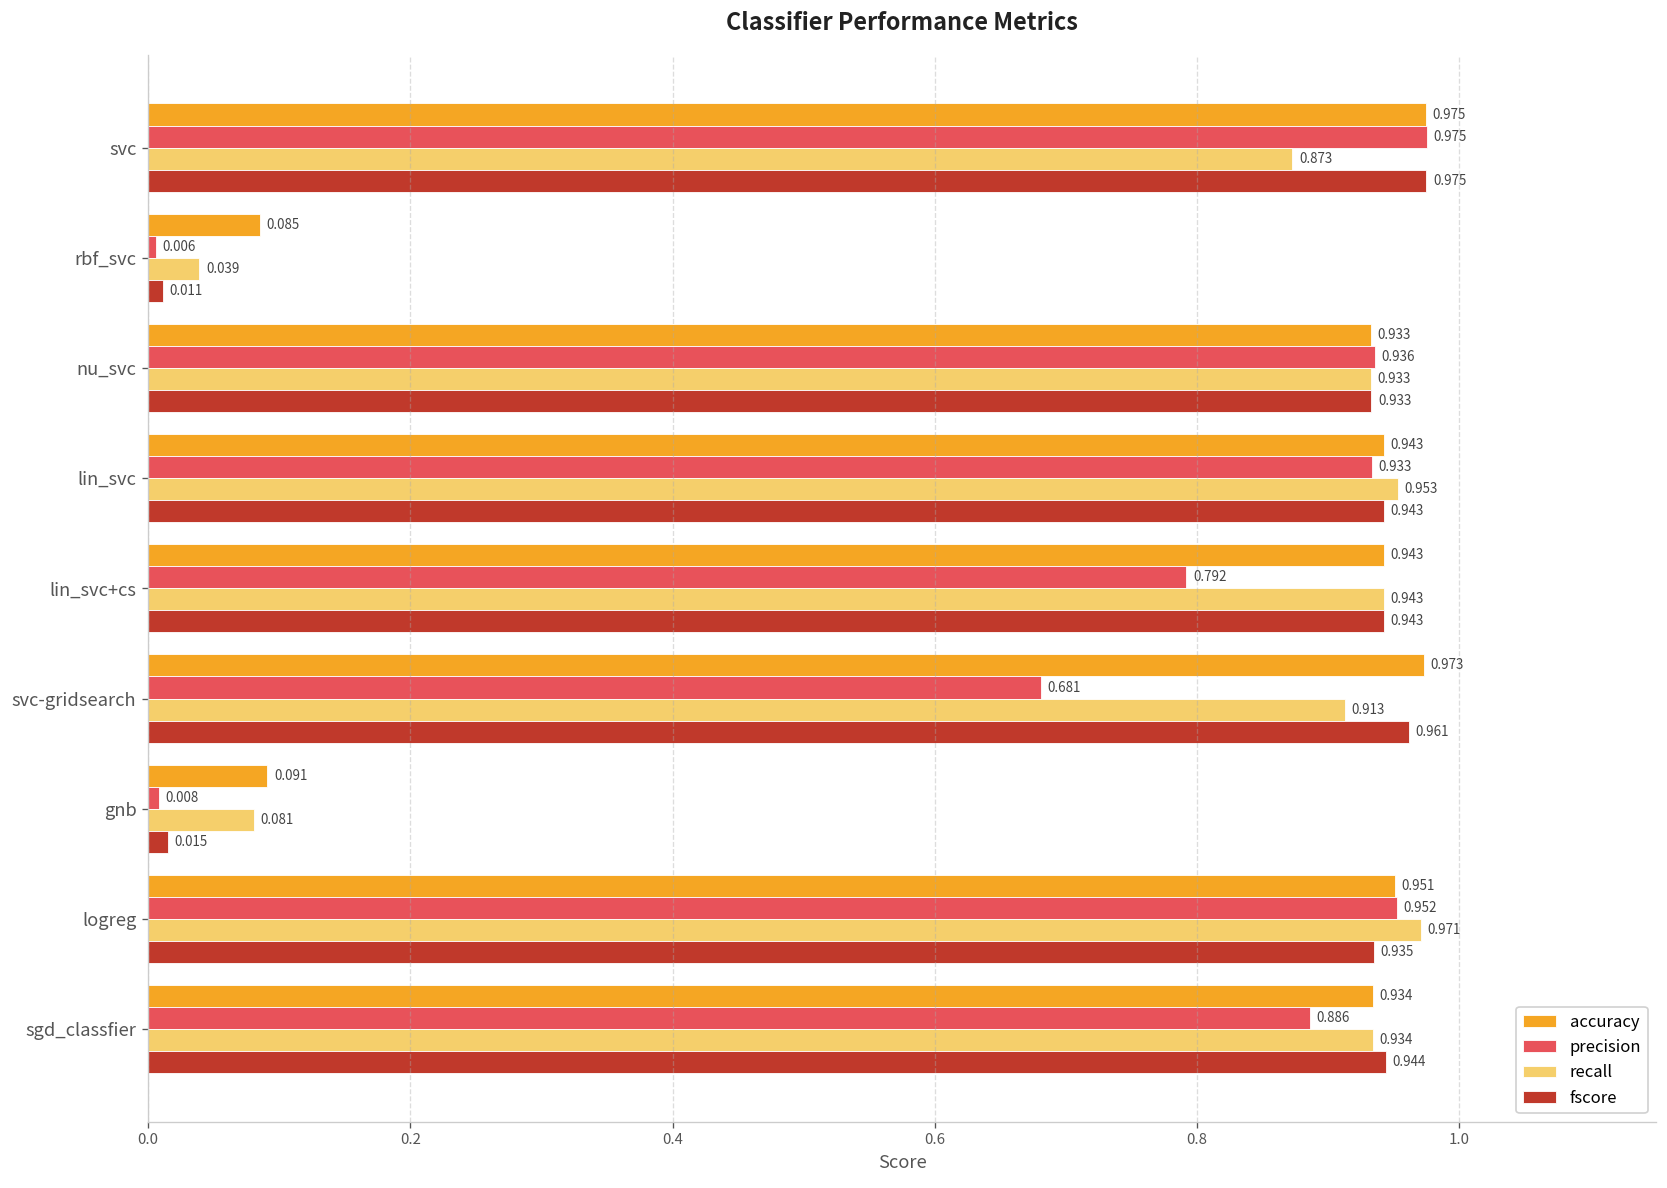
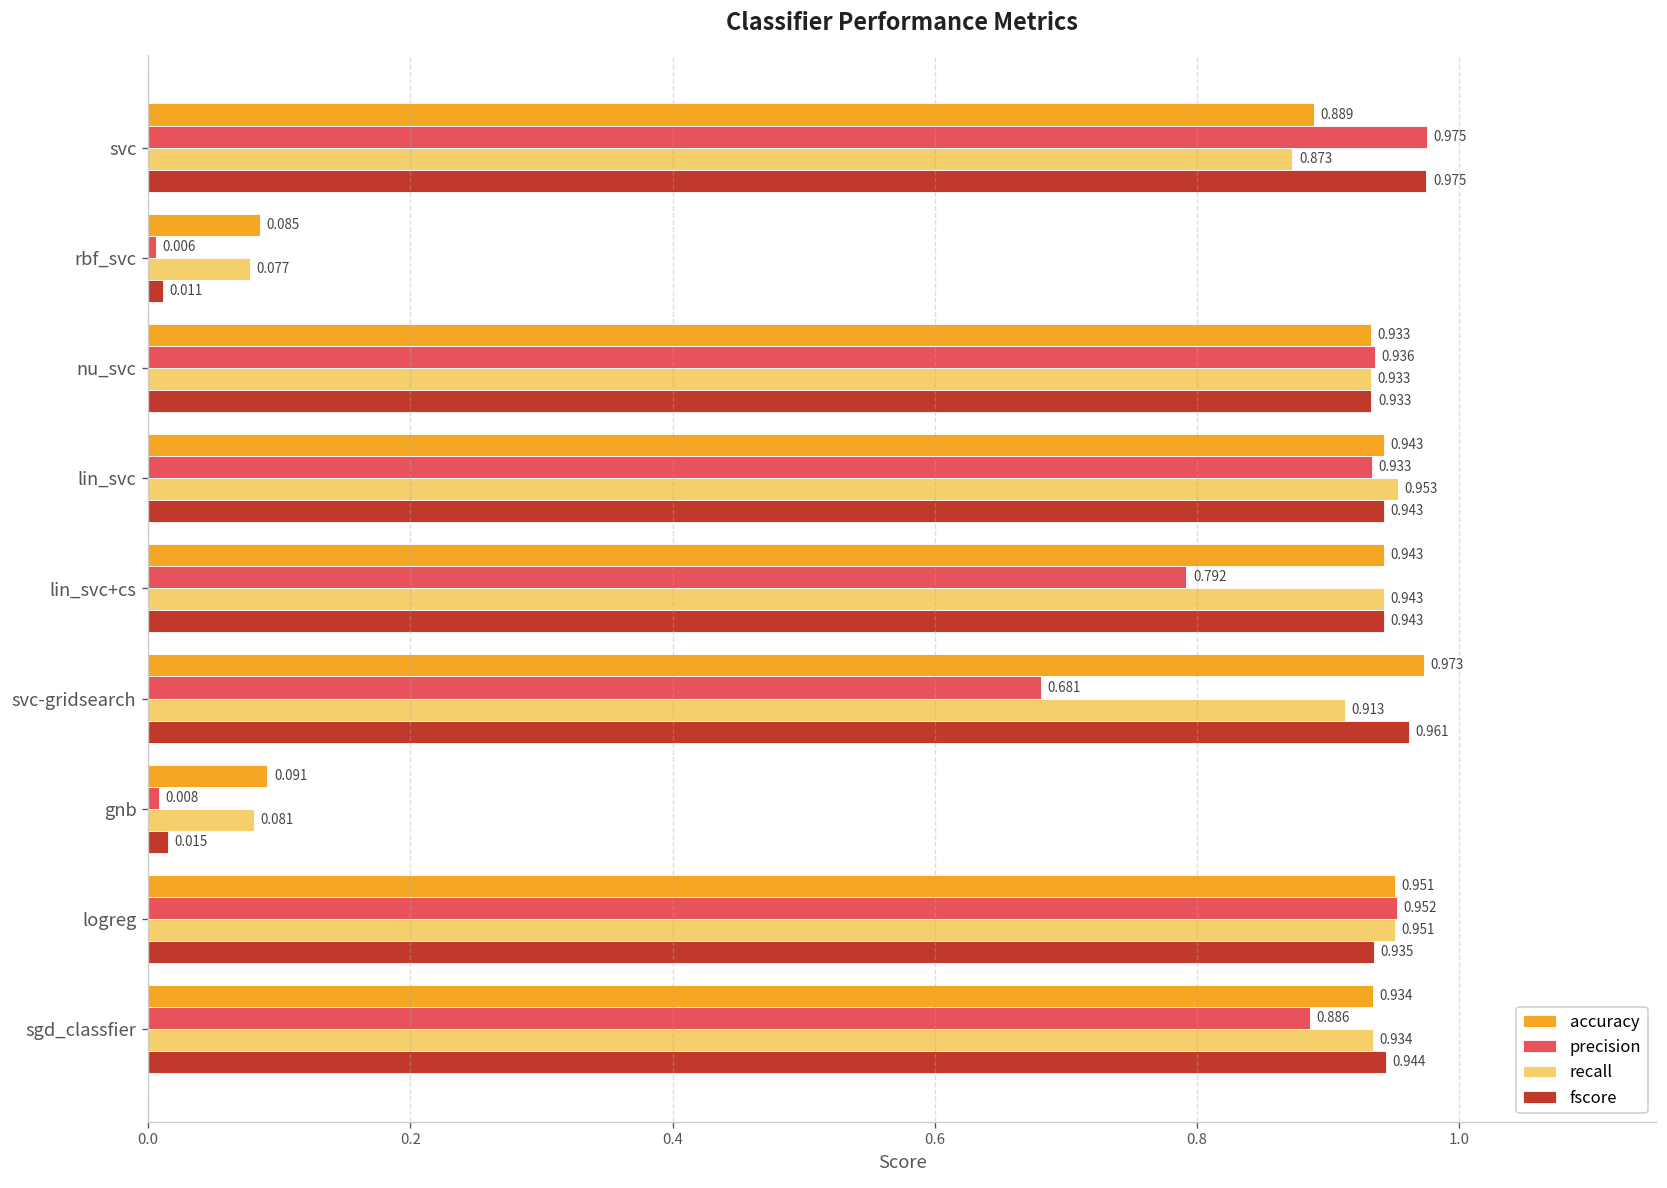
  {
    "accuracy": {
-     "svc": 0.975,
+     "svc": 0.889,
      "rbf_svc": 0.085,
      "nu_svc": 0.933,
      "lin_svc": 0.943,
      "lin_svc+cs": 0.943,
      "svc-gridsearch": 0.973,
      "gnb": 0.091,
      "logreg": 0.951,
      "sgd_classfier": 0.934
    },
    "precision": {
      "svc": 0.975,
      "rbf_svc": 0.006,
      "nu_svc": 0.936,
      "lin_svc": 0.933,
      "lin_svc+cs": 0.792,
      "svc-gridsearch": 0.681,
      "gnb": 0.008,
      "logreg": 0.952,
      "sgd_classfier": 0.886
    },
    "recall": {
      "svc": 0.873,
-     "rbf_svc": 0.039,
+     "rbf_svc": 0.077,
      "nu_svc": 0.933,
      "lin_svc": 0.953,
      "lin_svc+cs": 0.943,
      "svc-gridsearch": 0.913,
      "gnb": 0.081,
-     "logreg": 0.971,
+     "logreg": 0.951,
      "sgd_classfier": 0.934
    },
    "fscore": {
      "svc": 0.975,
      "rbf_svc": 0.011,
      "nu_svc": 0.933,
      "lin_svc": 0.943,
      "lin_svc+cs": 0.943,
      "svc-gridsearch": 0.961,
      "gnb": 0.015,
      "logreg": 0.935,
      "sgd_classfier": 0.944
    }
  }
